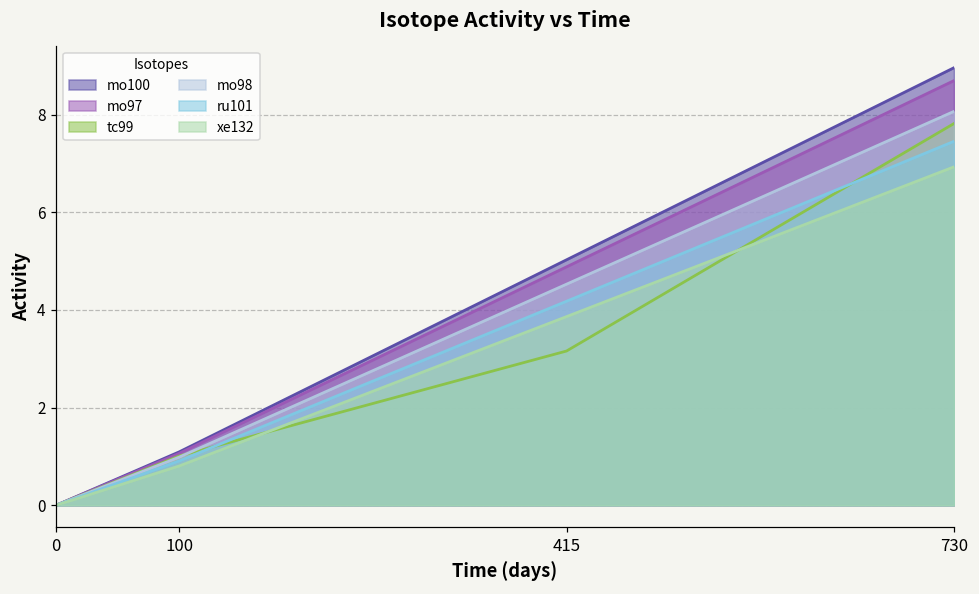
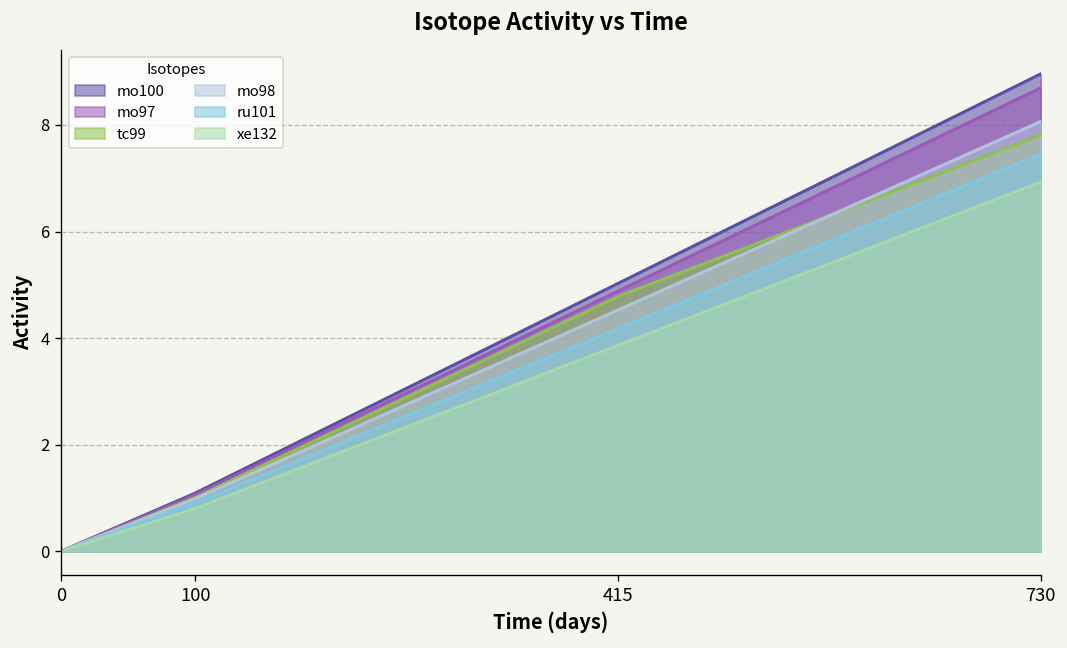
  {
    "tc99": {
-     "415": 3.2,
+     "415": 4.8,
      "730": 7.8
    }
  }
